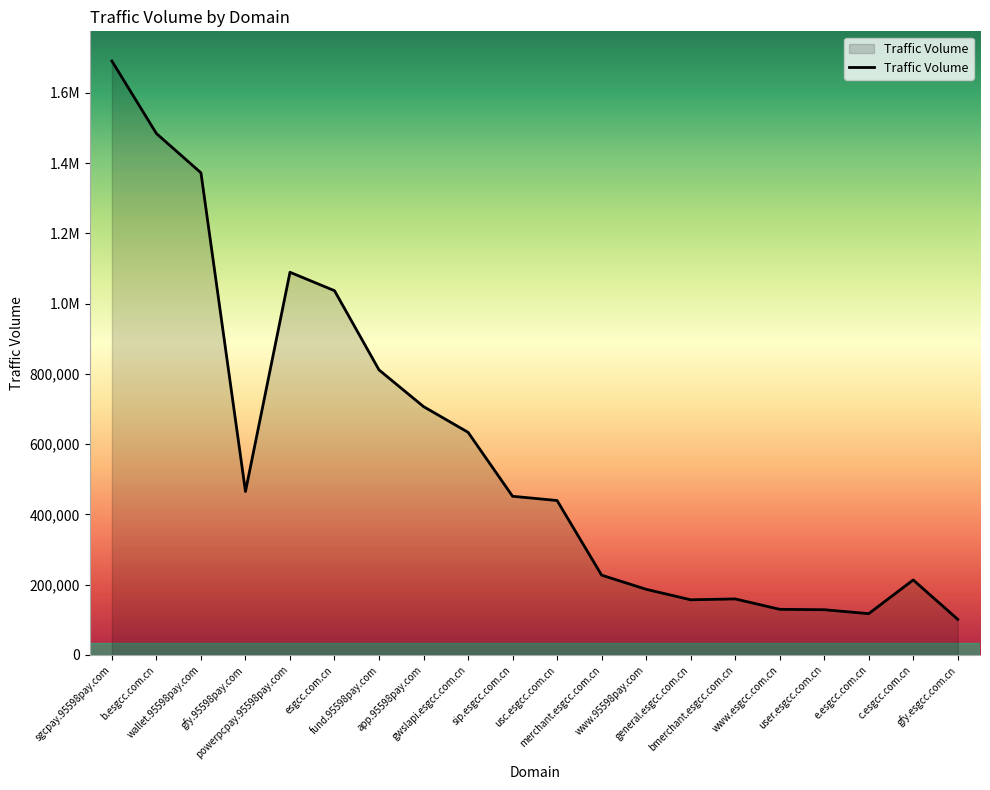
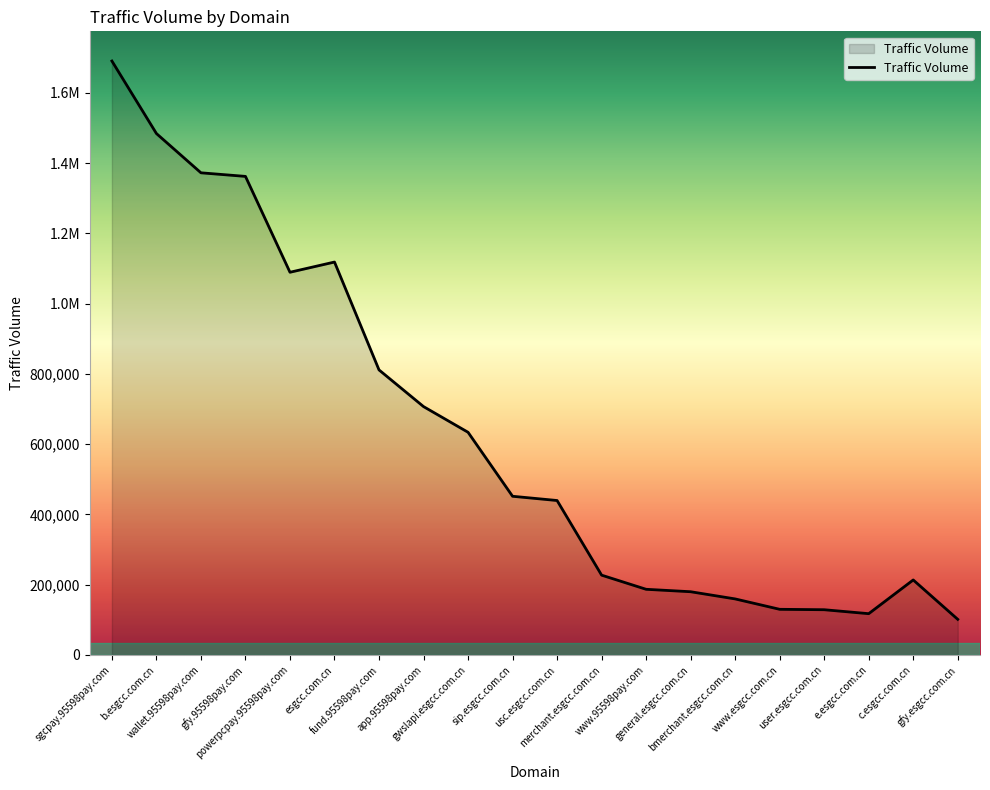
  {
    "sgcpay.95598pay.com": "1,690,000",
    "b.esgcc.com.cn": "1,480,000",
    "wallet.95598pay.com": "1,370,000",
-   "gfy.95598pay.com": "470,000",
+   "gfy.95598pay.com": "1,360,000",
    "powerpcpay.95598pay.com": "1,090,000",
-   "esgcc.com.cn": "1,040,000",
+   "esgcc.com.cn": "1,120,000",
    "fund.95598pay.com": "810,000",
    "app.95598pay.com": "710,000",
    "gwslapi.esgcc.com.cn": "630,000",
    "sip.esgcc.com.cn": "450,000",
    "usc.esgcc.com.cn": "440,000",
    "merchant.esgcc.com.cn": "230,000",
    "www.95598pay.com": "190,000",
-   "general.esgcc.com.cn": "160,000",
+   "general.esgcc.com.cn": "180,000",
    "bmerchant.esgcc.com.cn": "160,000",
    "www.esgcc.com.cn": "130,000",
    "user.esgcc.com.cn": "130,000",
    "e.esgcc.com.cn": "120,000",
    "c.esgcc.com.cn": "210,000",
    "gfy.esgcc.com.cn": "100,000"
  }
